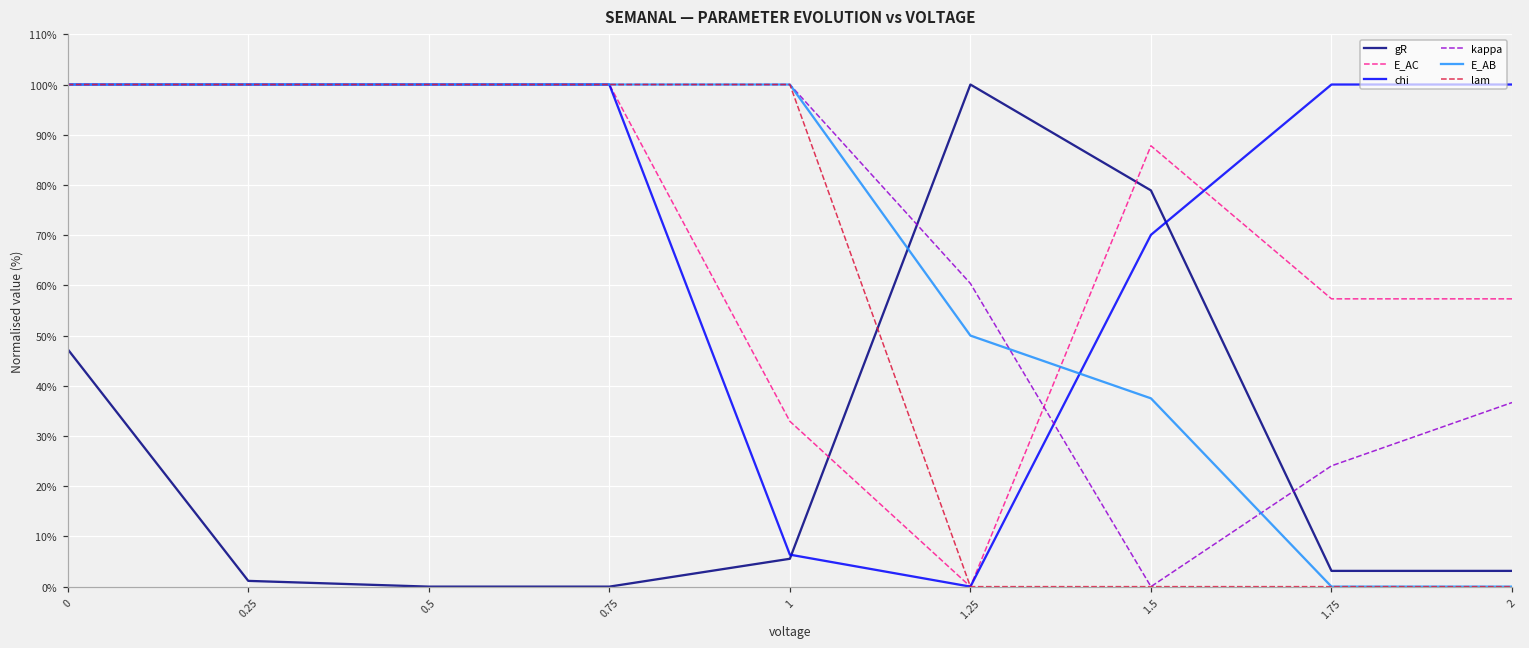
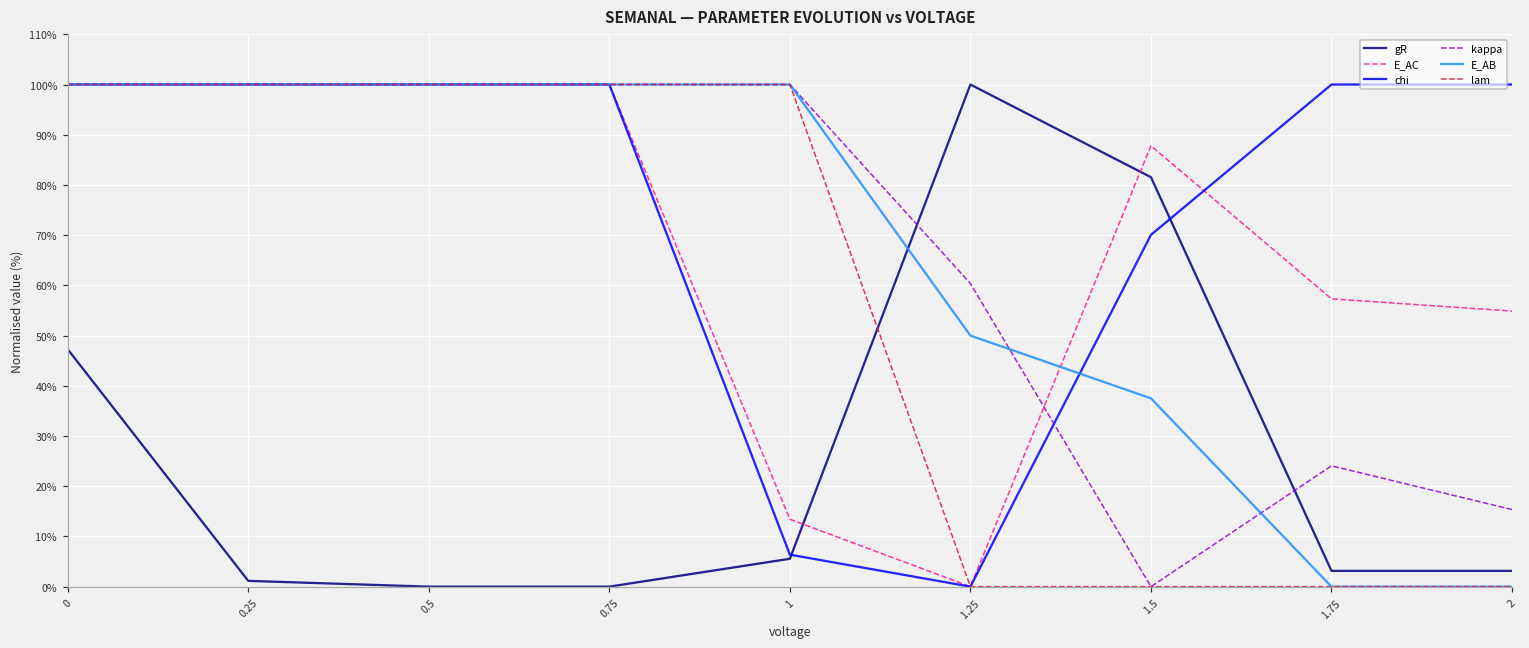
  {
    "gR": {
      "0": "47%",
      "0.25": "1%",
      "0.5": "0%",
      "0.75": "0%",
      "1": "6%",
      "1.25": "100%",
-     "1.5": "79%",
+     "1.5": "82%",
      "1.75": "3%",
      "2": "3%"
    },
    "E_AC": {
-     "1": "33%",
+     "1": "13%",
      "1.5": "88%",
      "1.75": "57%",
-     "2": "57%"
+     "2": "55%"
    },
    "chi": {
      "1": "6%",
      "1.5": "70%",
      "1.75": "100%",
      "2": "100%"
    },
    "kappa": {
      "1.25": "60%",
      "1.75": "24%",
-     "2": "37%"
+     "2": "15%"
    },
    "E_AB": {
      "1.25": "50%",
      "1.5": "38%"
    }
  }
